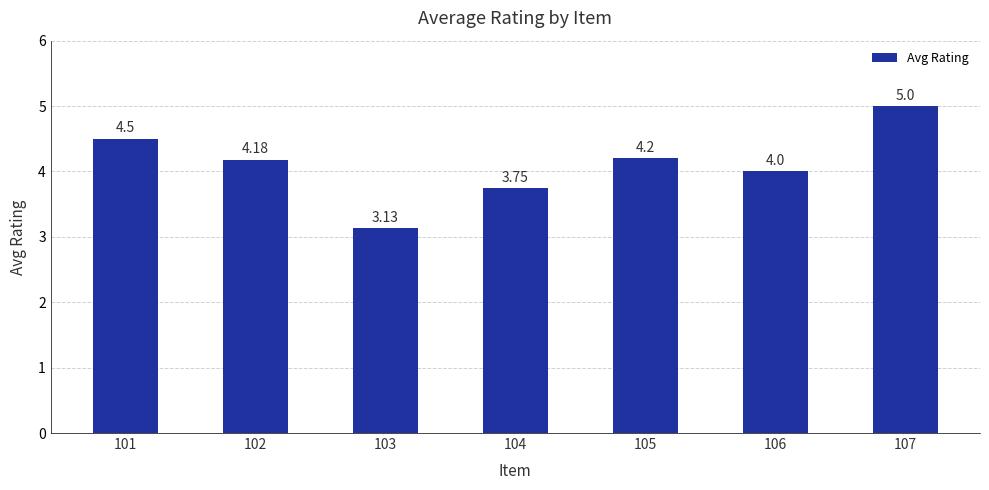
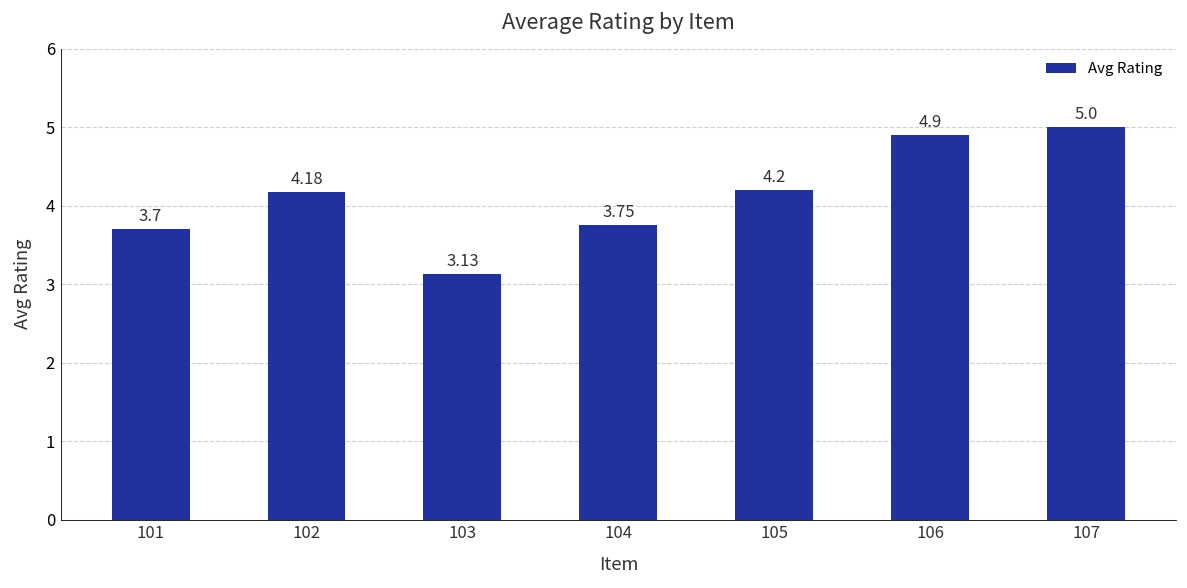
  {
-   "101": 4.5,
+   "101": 3.7,
    "102": 4.18,
    "103": 3.13,
    "104": 3.75,
    "105": 4.2,
-   "106": 4.0,
+   "106": 4.9,
    "107": 5.0
  }
